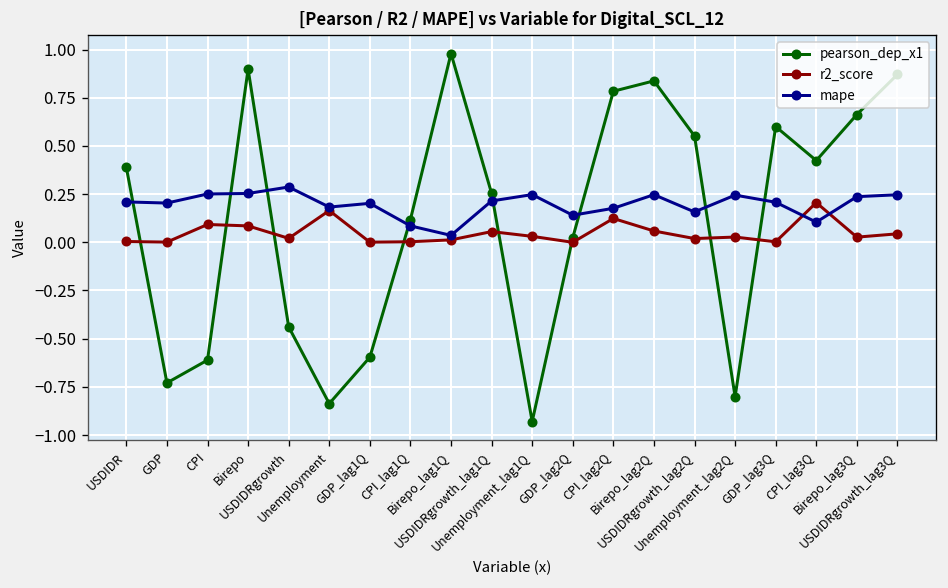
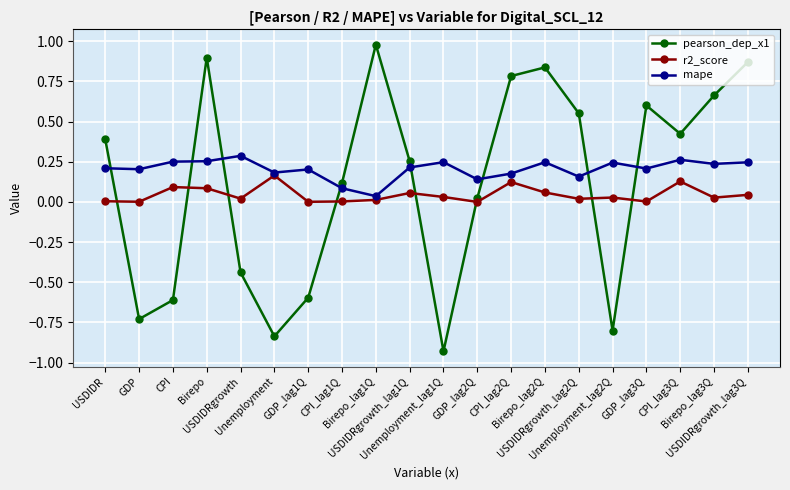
  {
    "pearson_dep_x1": {
      "USDIDR": 0.39,
      "GDP": -0.73,
      "CPI": -0.61,
      "Birepo": 0.90,
      "USDIDRgrowth": -0.44,
      "Unemployment": -0.84,
      "GDP_lag1Q": -0.60,
      "CPI_lag1Q": 0.12,
      "Birepo_lag1Q": 0.98,
      "USDIDRgrowth_lag1Q": 0.25,
      "Unemployment_lag1Q": -0.93,
      "GDP_lag2Q": 0.02,
      "CPI_lag2Q": 0.78,
      "Birepo_lag2Q": 0.84,
      "USDIDRgrowth_lag2Q": 0.55,
      "Unemployment_lag2Q": -0.80,
      "GDP_lag3Q": 0.60,
      "CPI_lag3Q": 0.42,
      "Birepo_lag3Q": 0.66
    },
    "r2_score": {
      "USDIDR": 0.00,
      "GDP": 0.00,
      "CPI": 0.09,
      "Birepo": 0.09,
      "USDIDRgrowth": 0.02,
      "Unemployment": 0.16,
      "GDP_lag1Q": 0.00,
      "CPI_lag1Q": 0.00,
      "Birepo_lag1Q": 0.01,
      "USDIDRgrowth_lag1Q": 0.06,
      "Unemployment_lag1Q": 0.03,
      "GDP_lag2Q": 0.00,
      "CPI_lag2Q": 0.12,
      "Birepo_lag2Q": 0.06,
      "USDIDRgrowth_lag2Q": 0.02,
      "Unemployment_lag2Q": 0.03,
      "GDP_lag3Q": 0.00,
-     "CPI_lag3Q": 0.21,
+     "CPI_lag3Q": 0.13,
      "Birepo_lag3Q": 0.03,
      "USDIDRgrowth_lag3Q": 0.04
    },
    "mape": {
      "USDIDR": 0.21,
      "GDP": 0.20,
      "CPI": 0.25,
      "Birepo": 0.25,
      "USDIDRgrowth": 0.29,
      "Unemployment": 0.18,
      "GDP_lag1Q": 0.20,
      "CPI_lag1Q": 0.09,
      "Birepo_lag1Q": 0.04,
      "USDIDRgrowth_lag1Q": 0.21,
      "Unemployment_lag1Q": 0.25,
      "GDP_lag2Q": 0.14,
      "CPI_lag2Q": 0.18,
      "Birepo_lag2Q": 0.25,
      "USDIDRgrowth_lag2Q": 0.16,
      "Unemployment_lag2Q": 0.24,
      "GDP_lag3Q": 0.21,
-     "CPI_lag3Q": 0.10,
+     "CPI_lag3Q": 0.26,
      "Birepo_lag3Q": 0.24,
      "USDIDRgrowth_lag3Q": 0.25
    }
  }
